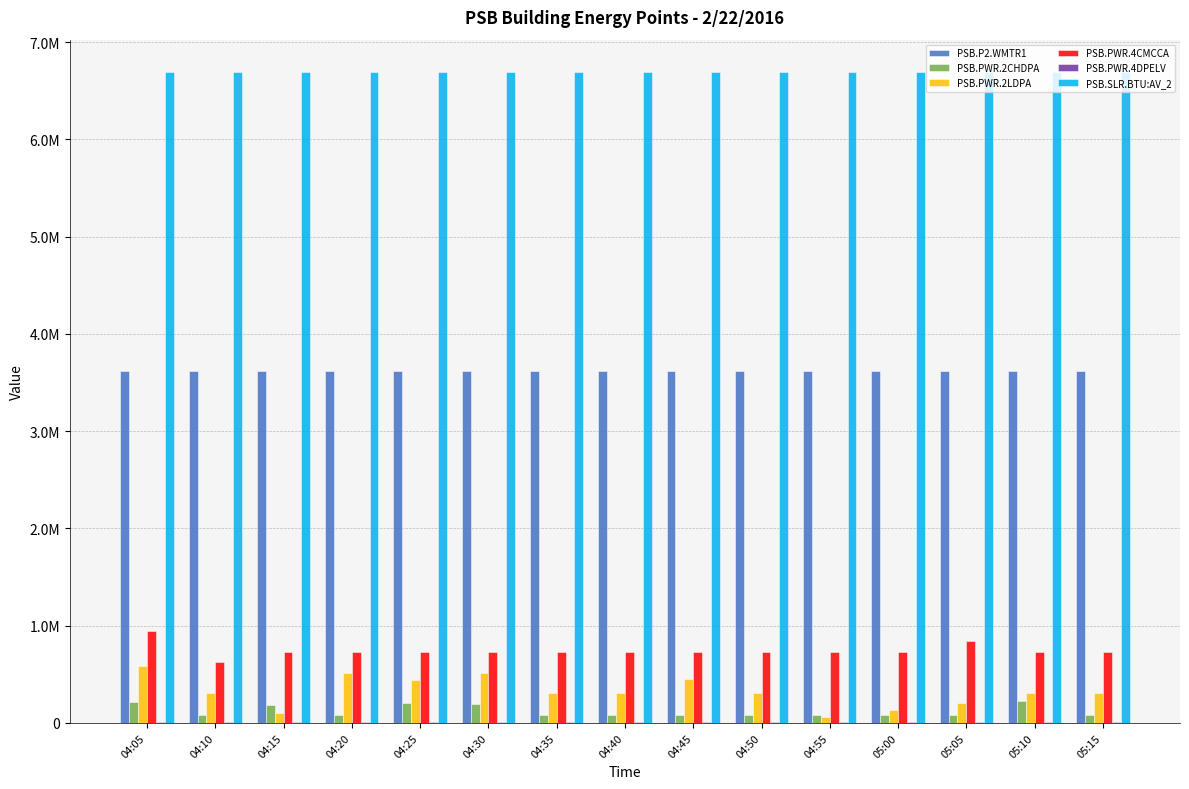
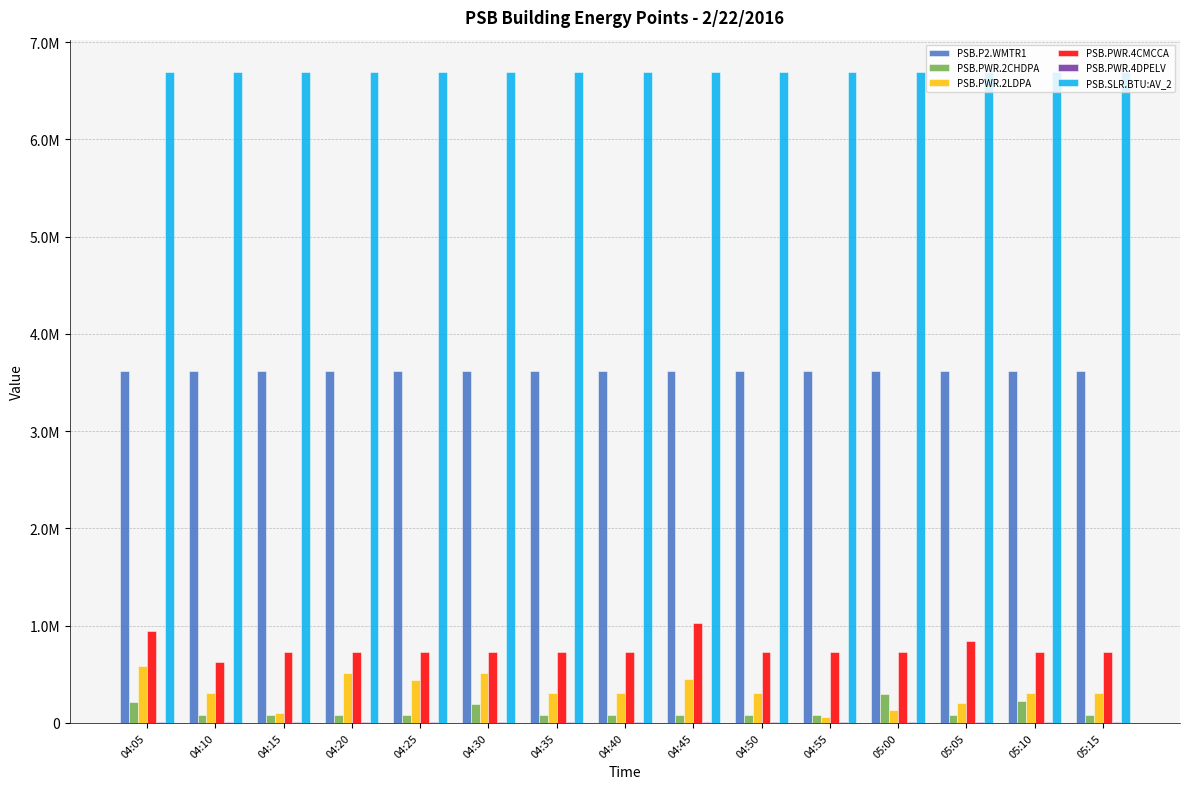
  {
    "PSB.P2.WMTR1": {
      "04:05": 3600000,
      "04:10": 3600000,
      "04:15": 3600000,
      "04:20": 3600000,
      "04:25": 3600000,
      "04:30": 3600000,
      "04:35": 3600000,
      "04:40": 3600000,
      "04:45": 3600000,
      "04:50": 3600000,
      "04:55": 3600000,
      "05:00": 3600000,
      "05:05": 3600000,
      "05:10": 3600000,
      "05:15": 3600000
    },
    "PSB.PWR.2CHDPA": {
      "04:05": 200000,
      "04:10": 100000,
-     "04:15": 200000,
+     "04:15": 100000,
      "04:20": 100000,
-     "04:25": 200000,
+     "04:25": 100000,
      "04:30": 200000,
      "04:35": 100000,
      "04:40": 100000,
      "04:45": 100000,
      "04:50": 100000,
      "04:55": 100000,
-     "05:00": 100000,
+     "05:00": 300000,
      "05:05": 100000,
      "05:10": 200000,
      "05:15": 100000
    },
    "PSB.PWR.2LDPA": {
      "04:05": 600000,
      "04:10": 300000,
      "04:15": 100000,
      "04:20": 500000,
      "04:25": 400000,
      "04:30": 500000,
      "04:35": 300000,
      "04:40": 300000,
      "04:45": 400000,
      "04:50": 300000,
      "04:55": 100000,
      "05:00": 100000,
      "05:05": 200000,
      "05:10": 300000,
      "05:15": 300000
    },
    "PSB.PWR.4CMCCA": {
      "04:05": 900000,
      "04:10": 600000,
      "04:15": 700000,
      "04:20": 700000,
      "04:25": 700000,
      "04:30": 700000,
      "04:35": 700000,
      "04:40": 700000,
-     "04:45": 700000,
+     "04:45": 1000000,
      "04:50": 700000,
      "04:55": 700000,
      "05:00": 700000,
      "05:05": 800000,
      "05:10": 700000,
      "05:15": 700000
    },
    "PSB.SLR.BTU:AV_2": {
      "04:05": 6700000,
      "04:10": 6700000,
      "04:15": 6700000,
      "04:20": 6700000,
      "04:25": 6700000,
      "04:30": 6700000,
      "04:35": 6700000,
      "04:40": 6700000,
      "04:45": 6700000,
      "04:50": 6700000,
      "04:55": 6700000,
      "05:00": 6700000
    }
  }
